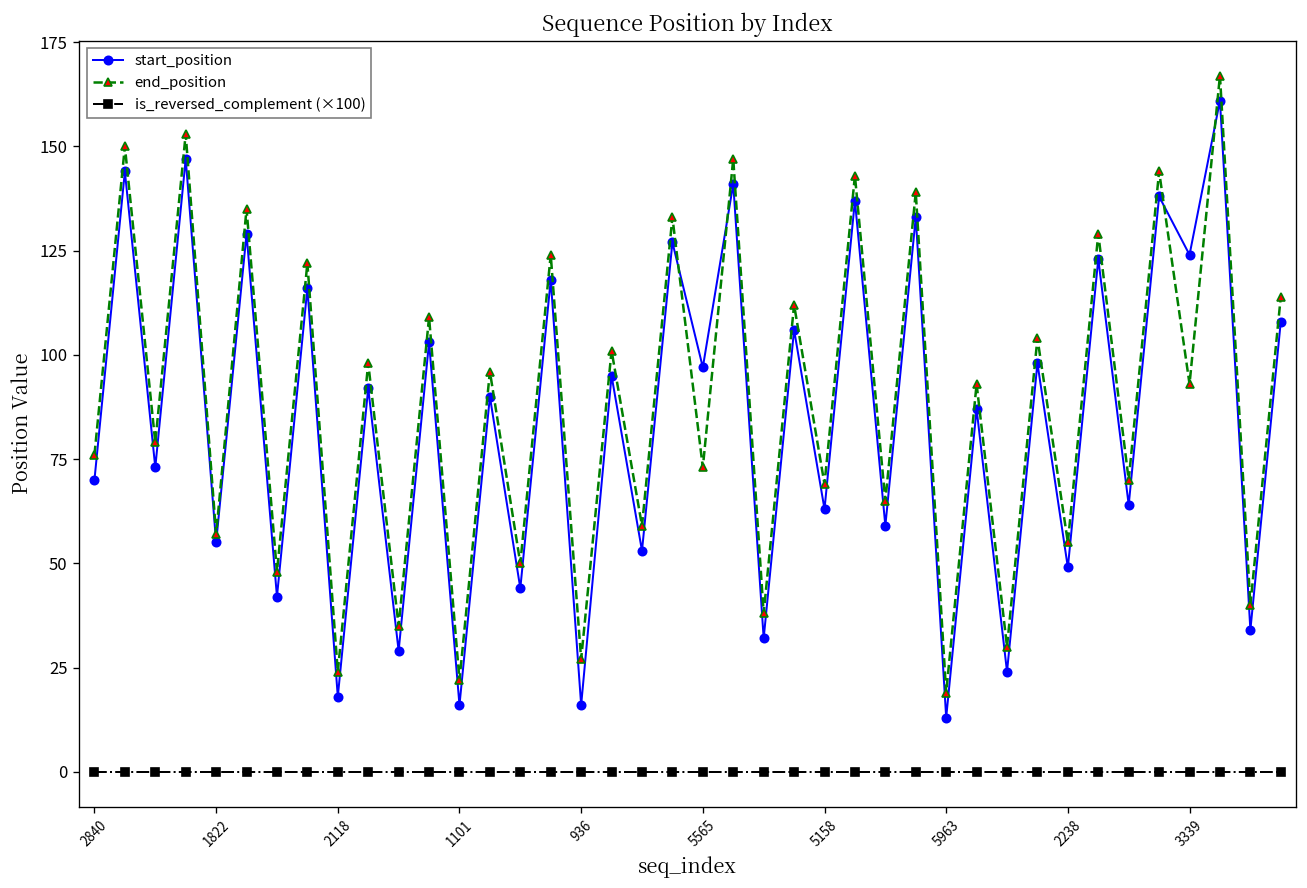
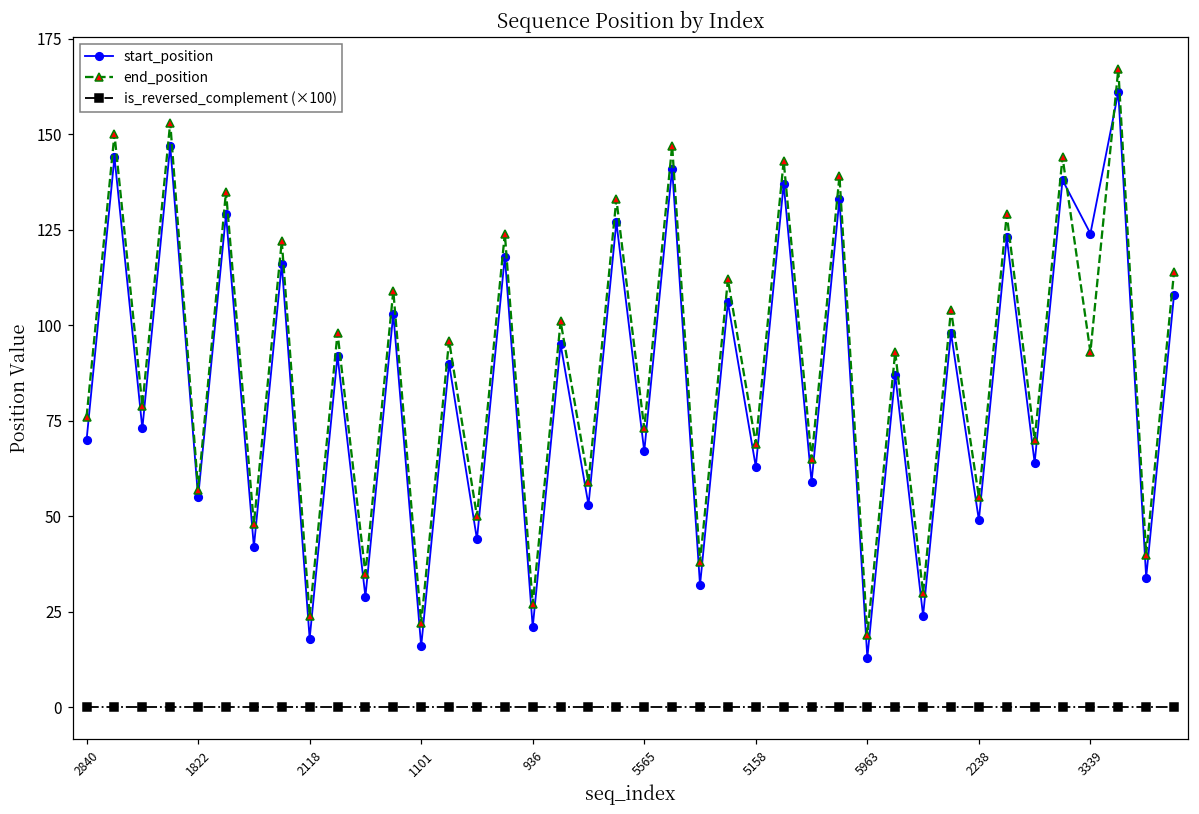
  {
    "start_position": {
      "2840": 70,
      "1822": 55,
      "2118": 18,
      "1101": 16,
-     "936": 16,
-     "5565": 97,
+     "936": 21,
+     "5565": 67,
      "5158": 63,
      "5963": 13,
      "2238": 49,
      "3339": 124
    },
    "end_position": {
      "2840": 76,
      "1822": 57,
      "2118": 24,
      "1101": 22,
      "936": 27,
      "5565": 73,
      "5158": 69,
      "5963": 19,
      "2238": 55,
      "3339": 93
    },
    "is_reversed_complement (×100)": {
      "2840": 0,
      "1822": 0,
      "2118": 0,
      "1101": 0,
      "936": 0,
      "5565": 0,
      "5158": 0,
      "5963": 0,
      "2238": 0,
      "3339": 0
    }
  }
